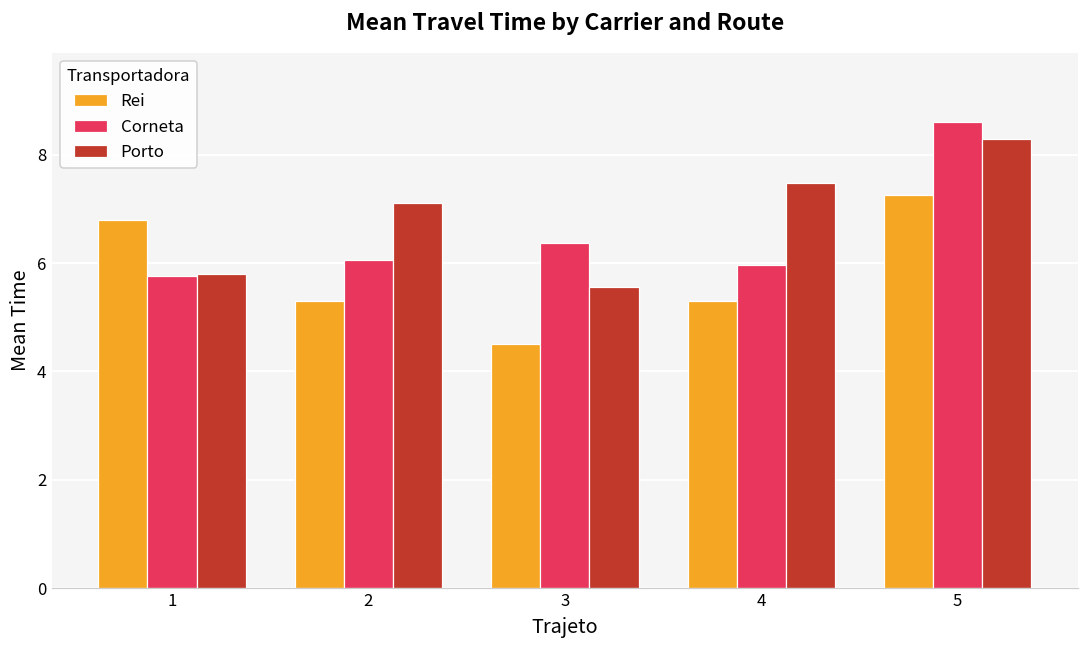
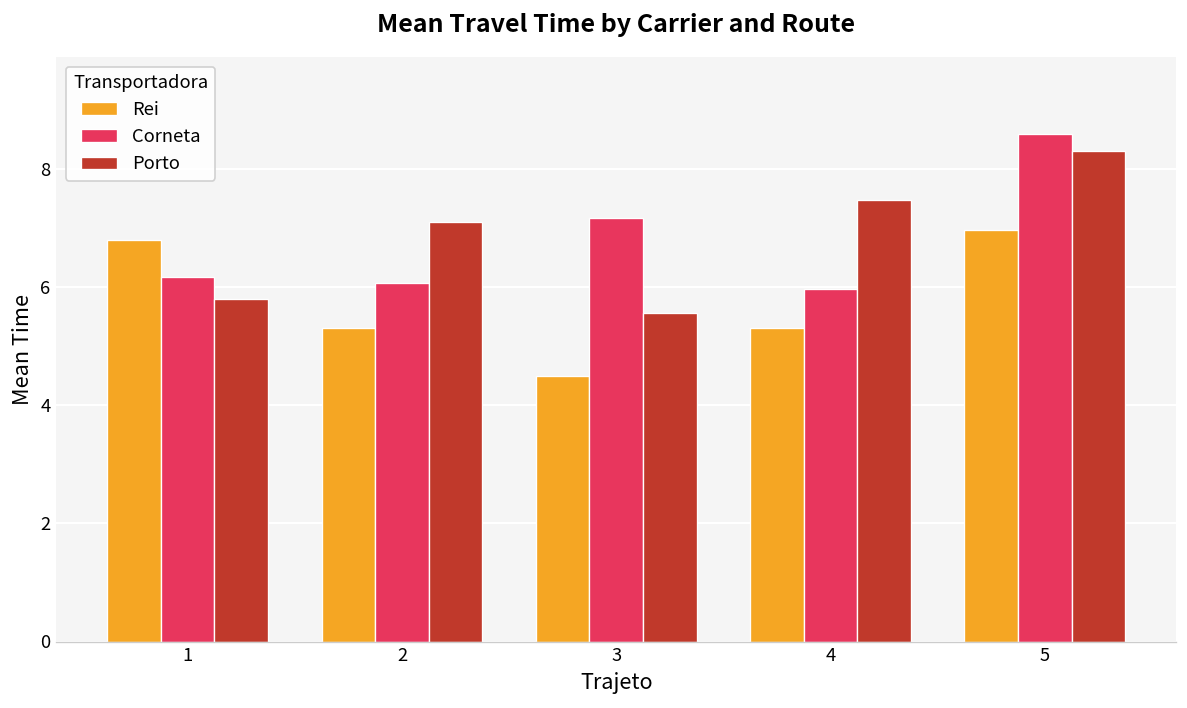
  {
    "Rei": {
      "1": 6.8,
      "2": 5.3,
      "3": 4.5,
      "4": 5.3,
-     "5": 7.3
+     "5": 7.0
    },
    "Corneta": {
-     "1": 5.8,
+     "1": 6.2,
      "2": 6.1,
-     "3": 6.4,
+     "3": 7.2,
      "4": 6.0,
      "5": 8.6
    },
    "Porto": {
      "1": 5.8,
      "2": 7.1,
      "3": 5.6,
      "4": 7.5,
      "5": 8.3
    }
  }
